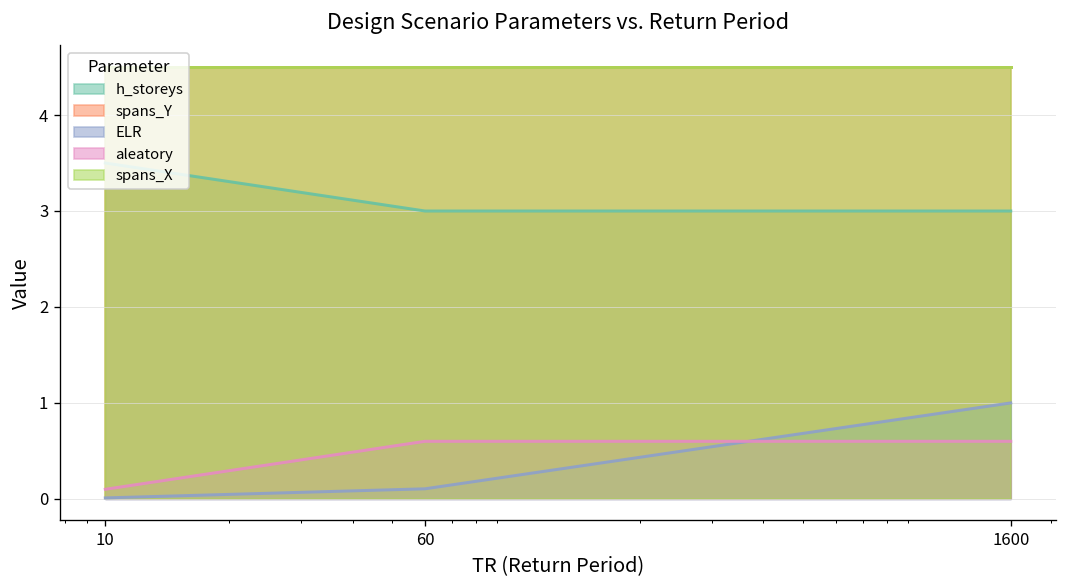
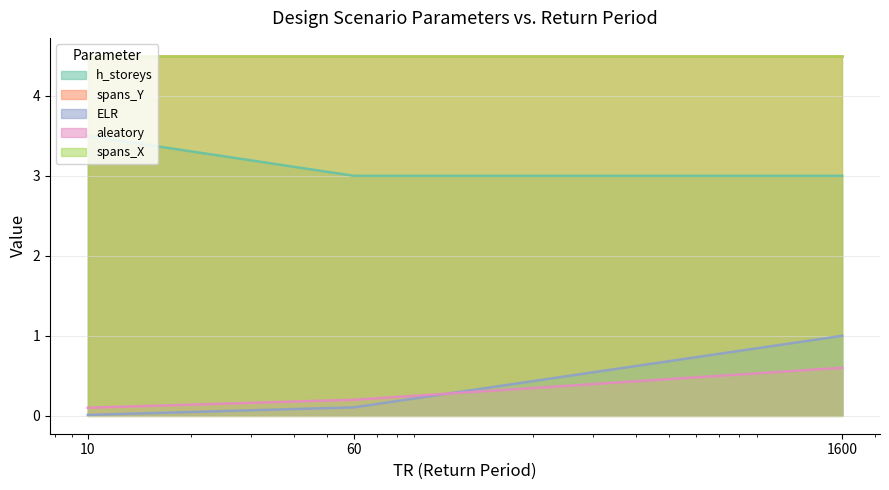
  {
    "spans_X": {
      "60": 4.5,
      "1600": 4.5
    },
    "aleatory": {
      "10": 0.1,
-     "60": 0.6,
+     "60": 0.2,
      "1600": 0.6
    }
  }
